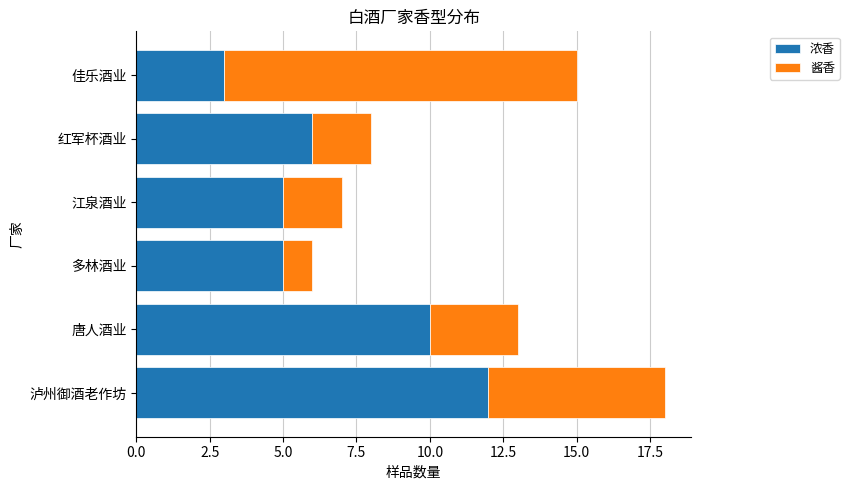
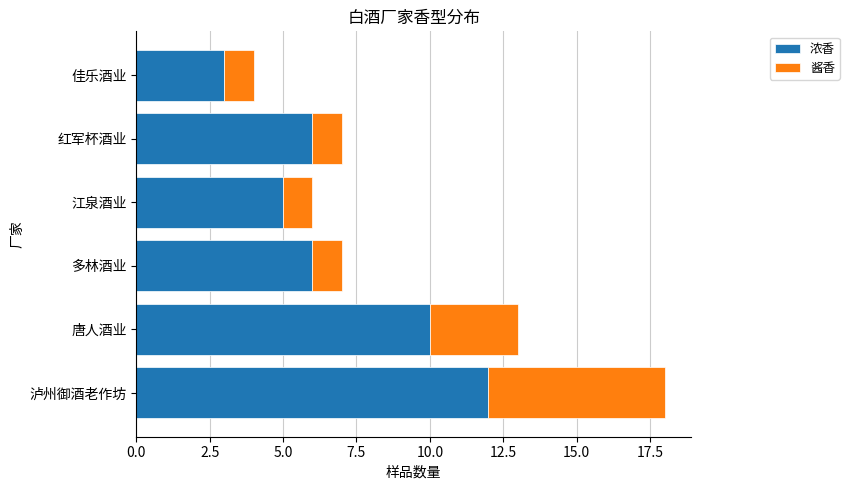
  {
    "浓香": {
      "佳乐酒业": 3,
      "红军杯酒业": 6,
      "江泉酒业": 5,
-     "多林酒业": 5,
+     "多林酒业": 6,
      "唐人酒业": 10,
      "泸州御酒老作坊": 12
    },
    "酱香": {
-     "佳乐酒业": 12,
-     "红军杯酒业": 2,
-     "江泉酒业": 2,
+     "佳乐酒业": 1,
+     "红军杯酒业": 1,
+     "江泉酒业": 1,
      "多林酒业": 1,
      "唐人酒业": 3,
      "泸州御酒老作坊": 6
    }
  }
